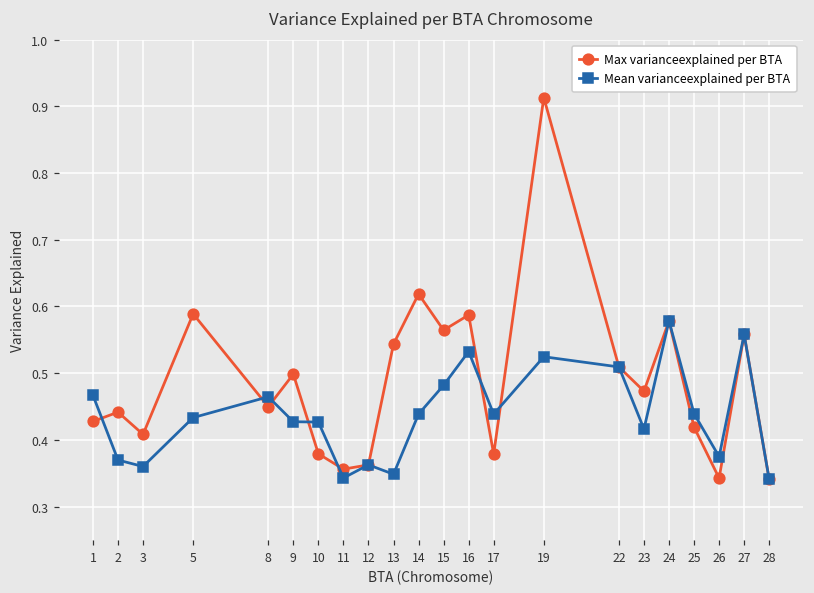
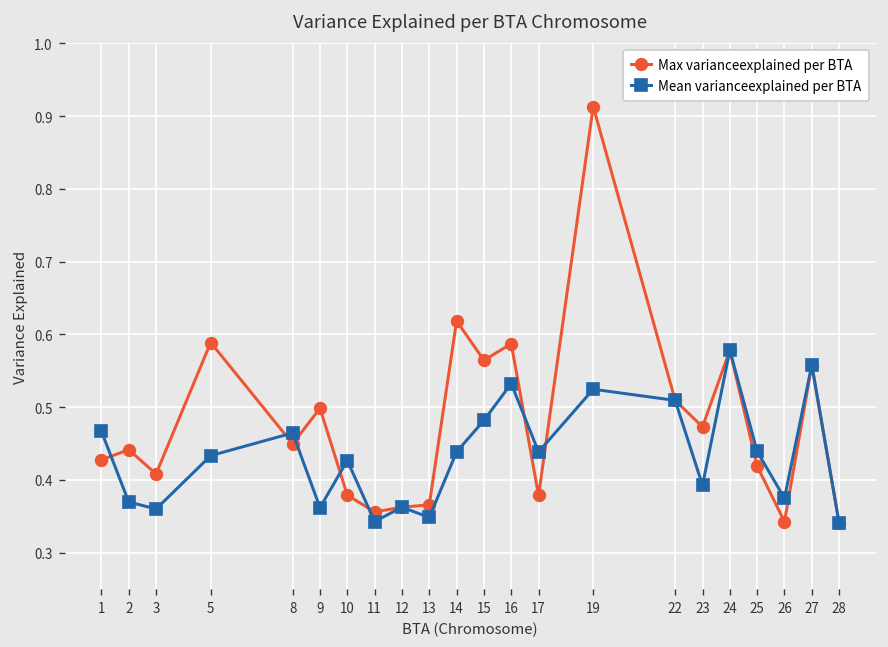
  {
    "Max varianceexplained per BTA": {
      "1": 0.43,
      "2": 0.44,
      "3": 0.41,
      "5": 0.59,
      "8": 0.45,
      "9": 0.50,
      "10": 0.38,
      "11": 0.36,
-     "13": 0.54,
+     "13": 0.37,
      "14": 0.62,
      "15": 0.56,
      "16": 0.59,
      "17": 0.38,
      "19": 0.91,
      "23": 0.47,
      "25": 0.42,
      "26": 0.34
    },
    "Mean varianceexplained per BTA": {
      "1": 0.47,
      "2": 0.37,
      "3": 0.36,
      "5": 0.43,
      "8": 0.46,
-     "9": 0.43,
+     "9": 0.36,
      "10": 0.43,
      "11": 0.34,
      "13": 0.35,
      "14": 0.44,
      "15": 0.48,
      "16": 0.53,
      "17": 0.44,
      "19": 0.52,
-     "23": 0.42,
+     "23": 0.39,
      "25": 0.44,
      "26": 0.37
    }
  }
